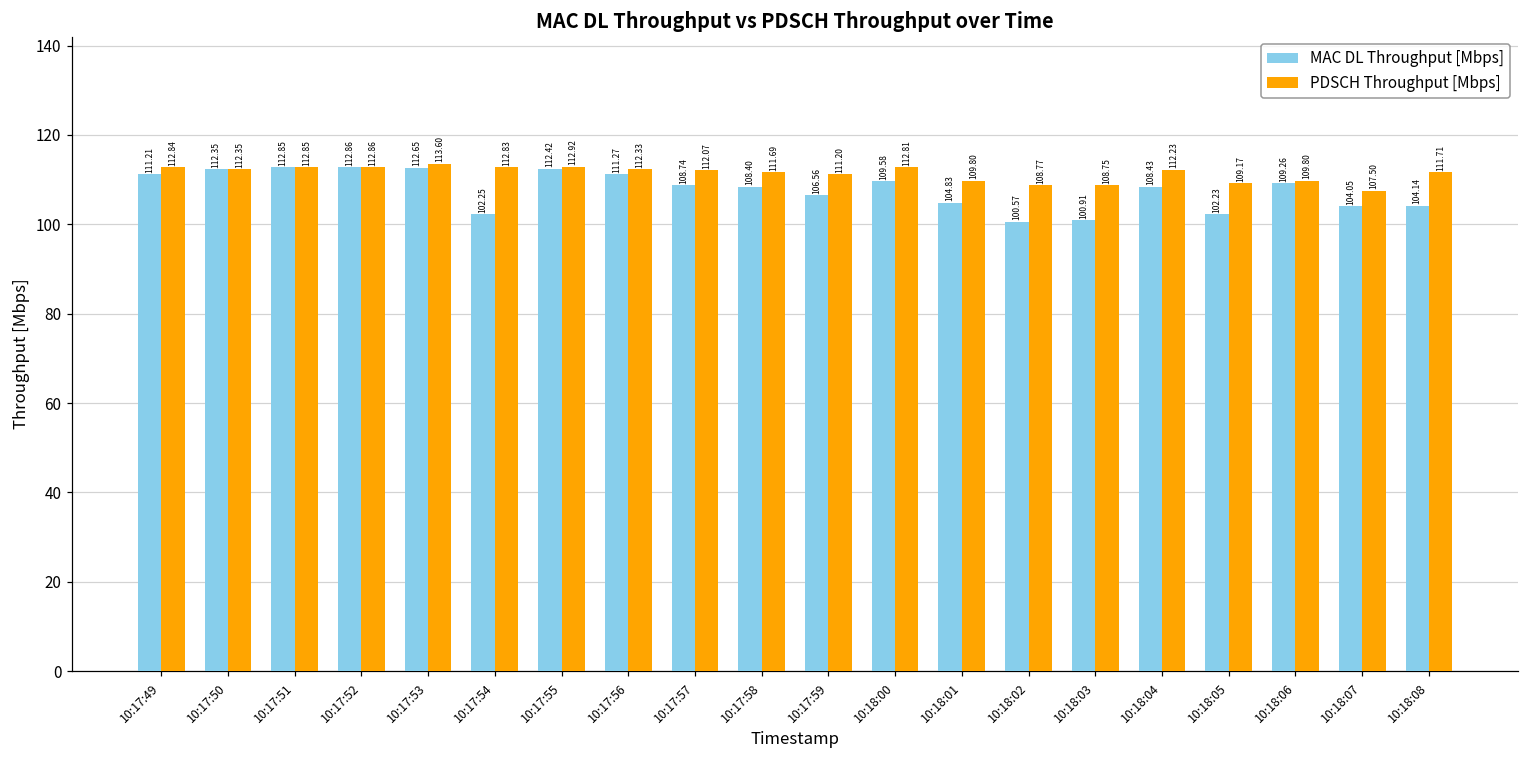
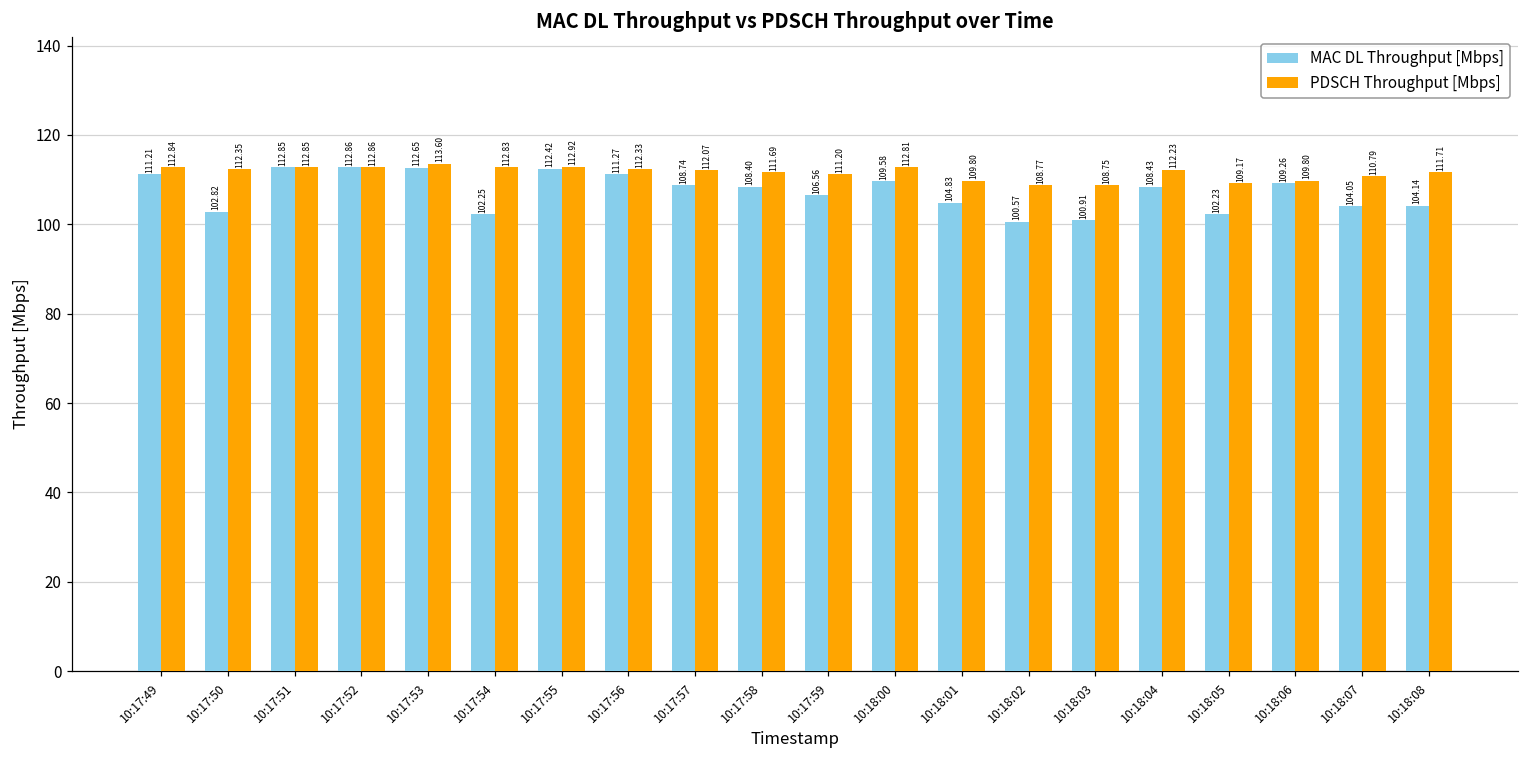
  {
    "MAC DL Throughput [Mbps]": {
      "10:17:49": 111.21,
-     "10:17:50": 112.35,
+     "10:17:50": 102.82,
      "10:17:51": 112.85,
      "10:17:52": 112.86,
      "10:17:53": 112.65,
      "10:17:54": 102.25,
      "10:17:55": 112.42,
      "10:17:56": 111.27,
      "10:17:57": 108.74,
      "10:17:58": 108.40,
      "10:17:59": 106.56,
      "10:18:00": 109.58,
      "10:18:01": 104.83,
      "10:18:02": 100.57,
      "10:18:03": 100.91,
      "10:18:04": 108.43,
      "10:18:05": 102.23,
      "10:18:06": 109.26,
      "10:18:07": 104.05,
      "10:18:08": 104.14
    },
    "PDSCH Throughput [Mbps]": {
      "10:17:49": 112.84,
      "10:17:50": 112.35,
      "10:17:51": 112.85,
      "10:17:52": 112.86,
      "10:17:53": 113.60,
      "10:17:54": 112.83,
      "10:17:55": 112.92,
      "10:17:56": 112.33,
      "10:17:57": 112.07,
      "10:17:58": 111.69,
      "10:17:59": 111.20,
      "10:18:00": 112.81,
      "10:18:01": 109.80,
      "10:18:02": 108.77,
      "10:18:03": 108.75,
      "10:18:04": 112.23,
      "10:18:05": 109.17,
      "10:18:06": 109.80,
-     "10:18:07": 107.50,
+     "10:18:07": 110.79,
      "10:18:08": 111.71
    }
  }
